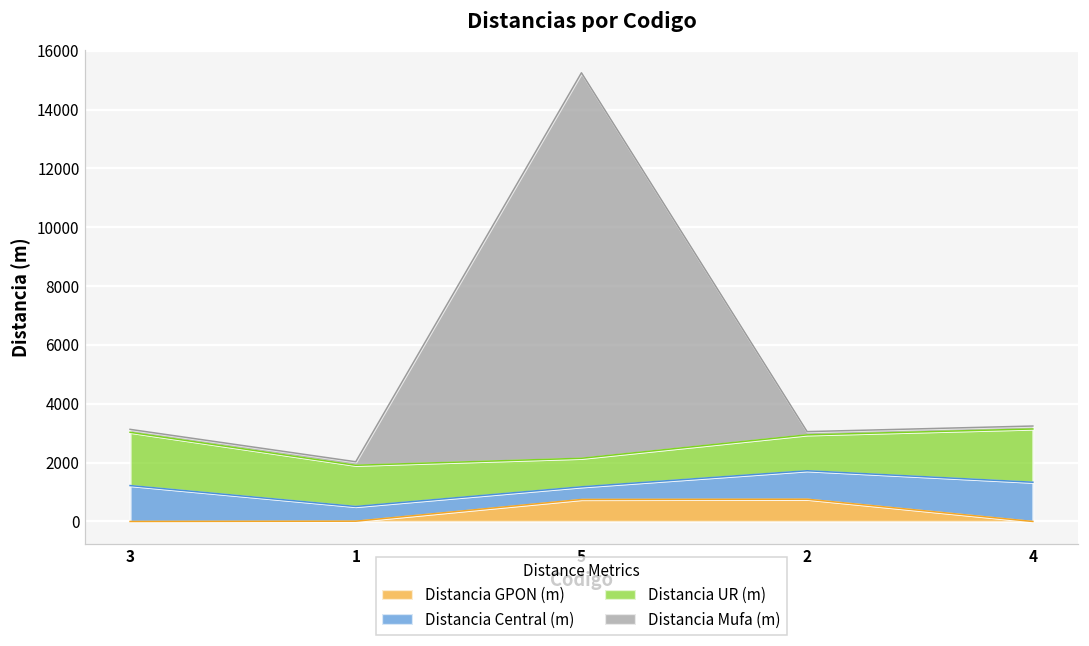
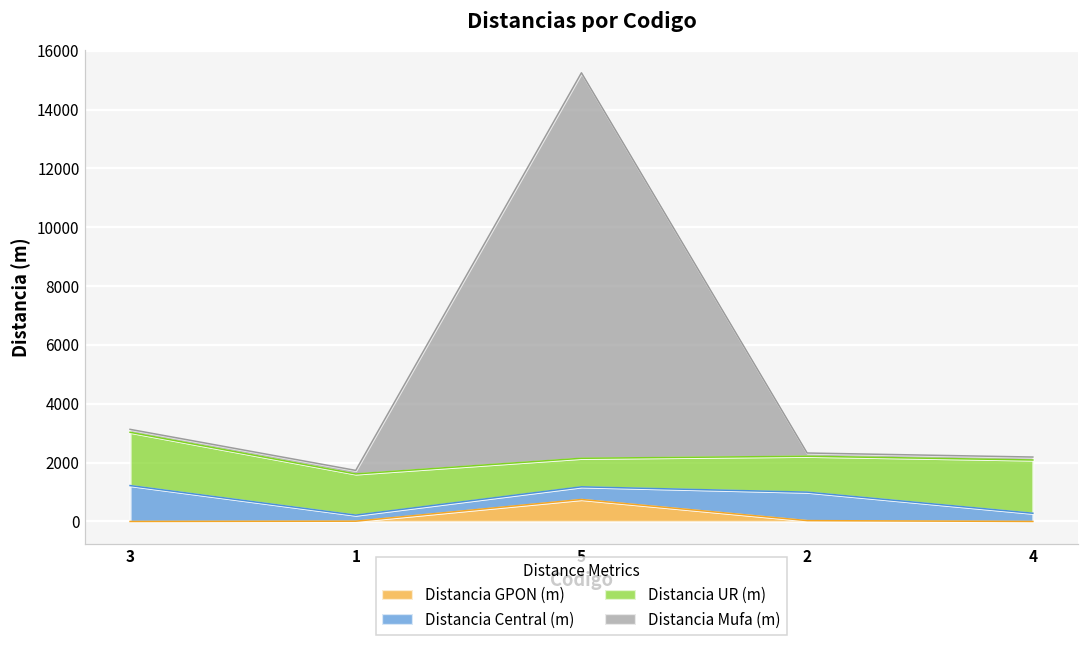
  {
    "Distancia GPON (m)": {
      "3": 0,
      "1": 0,
      "5": 700,
-     "2": 800,
+     "2": 0,
      "4": 0
    },
    "Distancia Central (m)": {
      "3": 1200,
-     "1": 500,
+     "1": 200,
      "5": 400,
      "2": 1000,
-     "4": 1300
+     "4": 300
    },
    "Distancia UR (m)": {
      "3": 1800,
      "1": 1400,
      "5": 1000,
      "2": 1200,
      "4": 1800
    },
    "Distancia Mufa (m)": {
      "3": 100,
      "1": 100,
      "5": 13100,
      "2": 100,
      "4": 100
    }
  }
